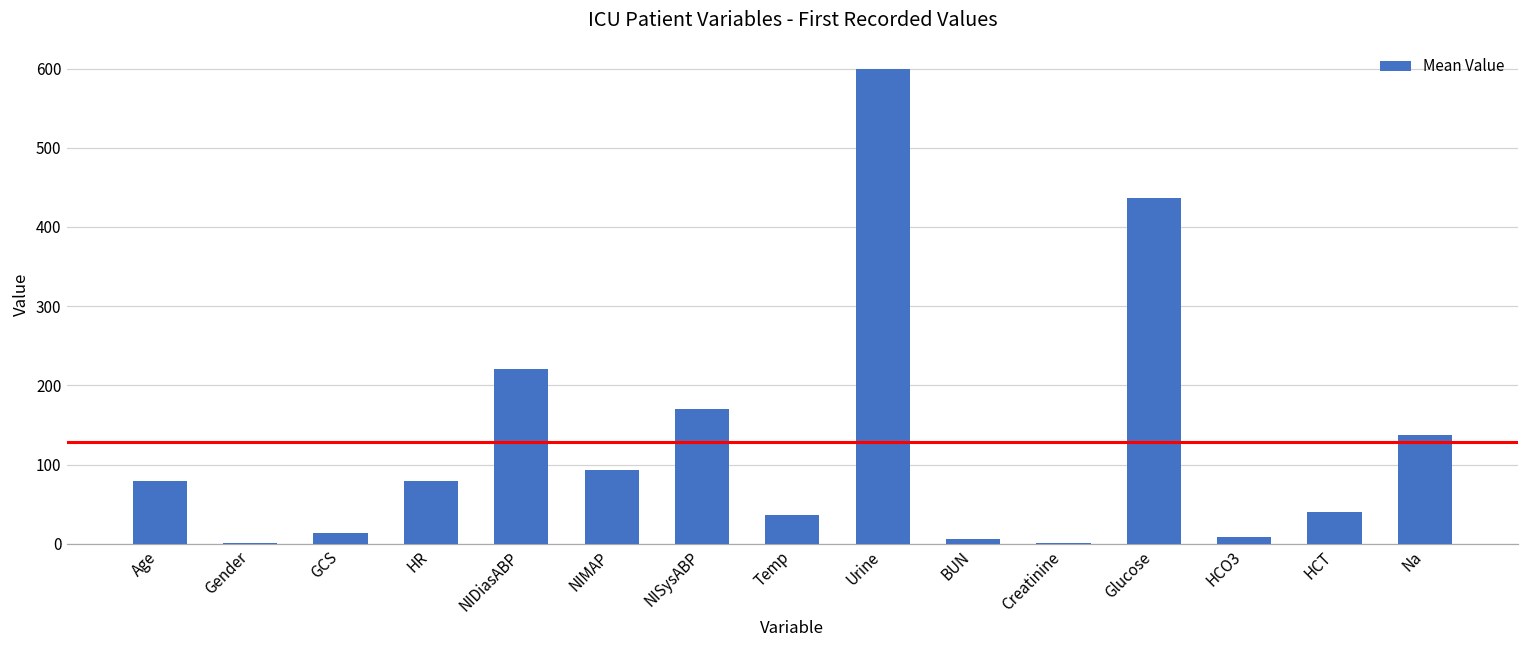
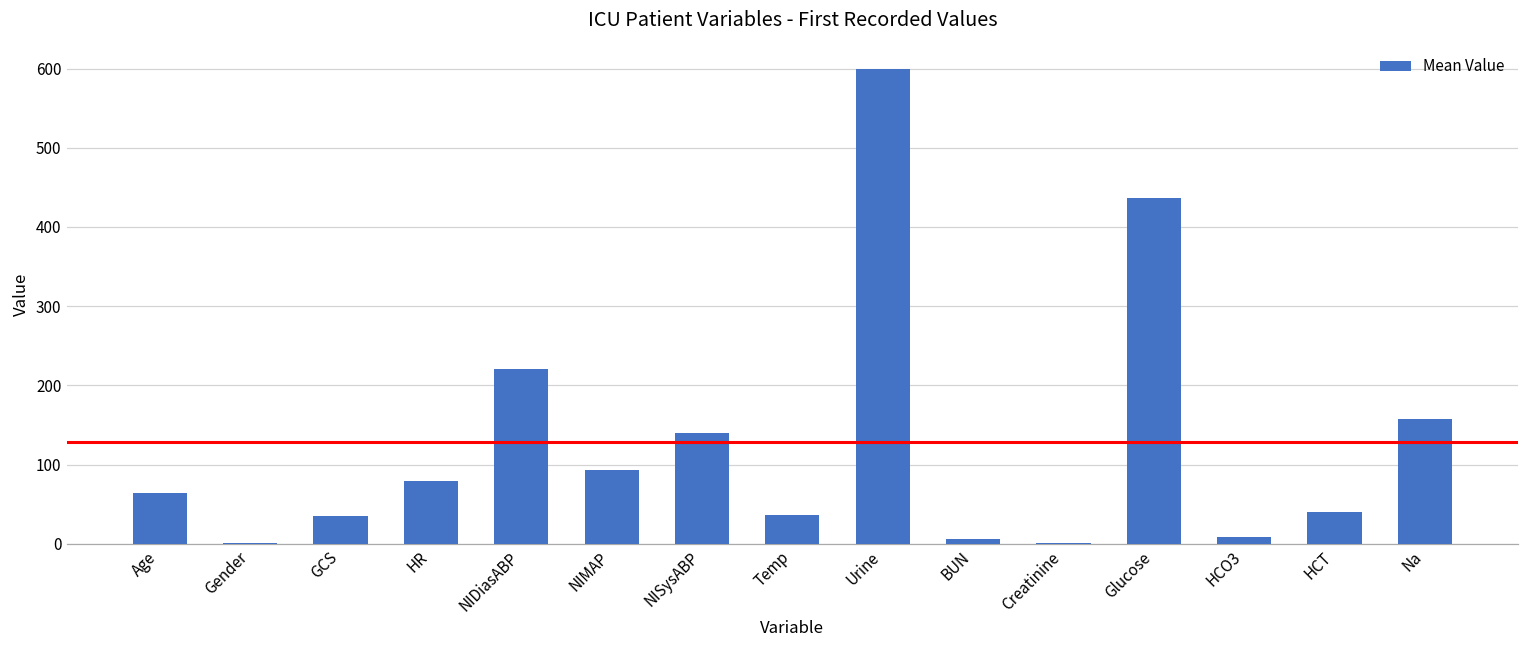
  {
-   "Age": 80,
-   "GCS": 10,
+   "Age": 60,
+   "GCS": 40,
    "HR": 80,
    "NIDiasABP": 220,
    "NIMAP": 90,
-   "NISysABP": 170,
+   "NISysABP": 140,
    "Temp": 40,
    "Urine": 600,
    "BUN": 10,
    "Glucose": 440,
    "HCO3": 10,
    "HCT": 40,
-   "Na": 140
+   "Na": 160
  }
